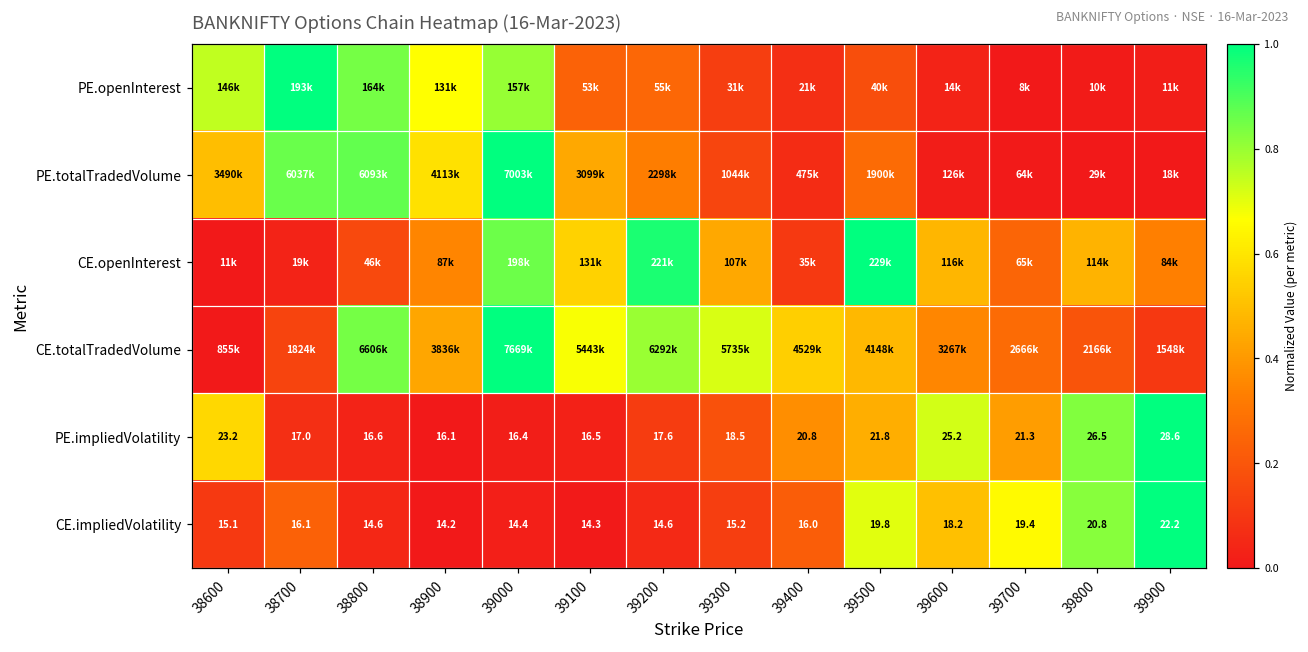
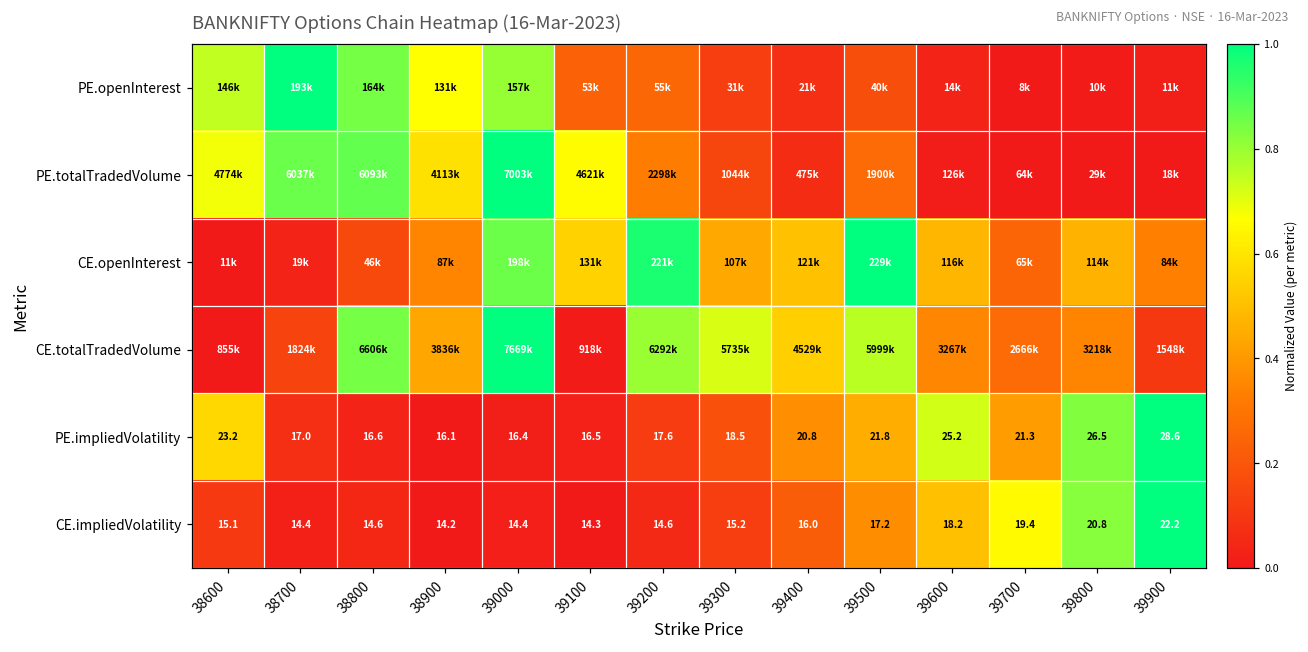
  {
    "PE.openInterest": {
      "38600": "146k",
      "38700": "193k",
      "38800": "164k",
      "38900": "131k",
      "39000": "157k",
      "39100": "53k",
      "39200": "55k",
      "39300": "31k",
      "39400": "21k",
      "39500": "40k",
      "39600": "14k",
      "39700": "8k",
      "39800": "10k",
      "39900": "11k"
    },
    "PE.totalTradedVolume": {
-     "38600": "3490k",
+     "38600": "4774k",
      "38700": "6037k",
      "38800": "6093k",
      "38900": "4113k",
      "39000": "7003k",
-     "39100": "3099k",
+     "39100": "4621k",
      "39200": "2298k",
      "39300": "1044k",
      "39400": "475k",
      "39500": "1900k",
      "39600": "126k",
      "39700": "64k",
      "39800": "29k",
      "39900": "18k"
    },
    "CE.openInterest": {
      "38600": "11k",
      "38700": "19k",
      "38800": "46k",
      "38900": "87k",
      "39000": "198k",
      "39100": "131k",
      "39200": "221k",
      "39300": "107k",
-     "39400": "35k",
+     "39400": "121k",
      "39500": "229k",
      "39600": "116k",
      "39700": "65k",
      "39800": "114k",
      "39900": "84k"
    },
    "CE.totalTradedVolume": {
      "38600": "855k",
      "38700": "1824k",
      "38800": "6606k",
      "38900": "3836k",
      "39000": "7669k",
-     "39100": "5443k",
+     "39100": "918k",
      "39200": "6292k",
      "39300": "5735k",
      "39400": "4529k",
-     "39500": "4148k",
+     "39500": "5999k",
      "39600": "3267k",
      "39700": "2666k",
-     "39800": "2166k",
+     "39800": "3218k",
      "39900": "1548k"
    },
    "PE.impliedVolatility": {
      "38600": "23.2",
      "38700": "17.0",
      "38800": "16.6",
      "38900": "16.1",
      "39000": "16.4",
      "39100": "16.5",
      "39200": "17.6",
      "39300": "18.5",
      "39400": "20.8",
      "39500": "21.8",
      "39600": "25.2",
      "39700": "21.3",
      "39800": "26.5",
      "39900": "28.6"
    },
    "CE.impliedVolatility": {
      "38600": "15.1",
-     "38700": "16.1",
+     "38700": "14.4",
      "38800": "14.6",
      "38900": "14.2",
      "39000": "14.4",
      "39100": "14.3",
      "39200": "14.6",
      "39300": "15.2",
      "39400": "16.0",
-     "39500": "19.8",
+     "39500": "17.2",
      "39600": "18.2",
      "39700": "19.4",
      "39800": "20.8",
      "39900": "22.2"
    }
  }
